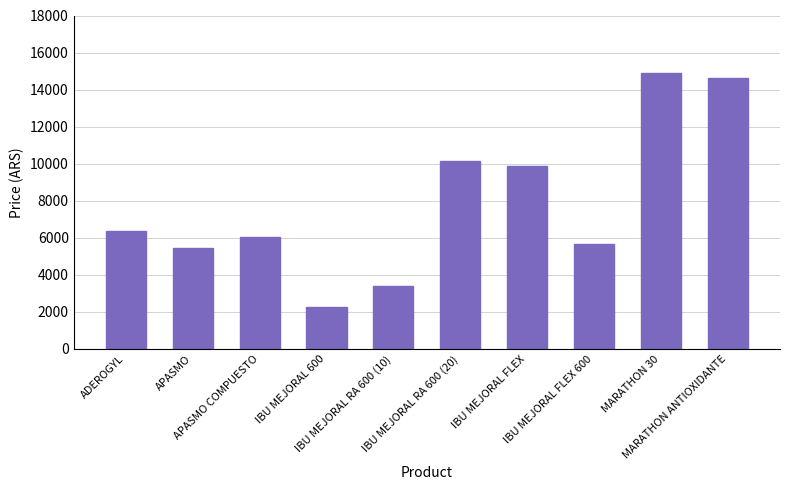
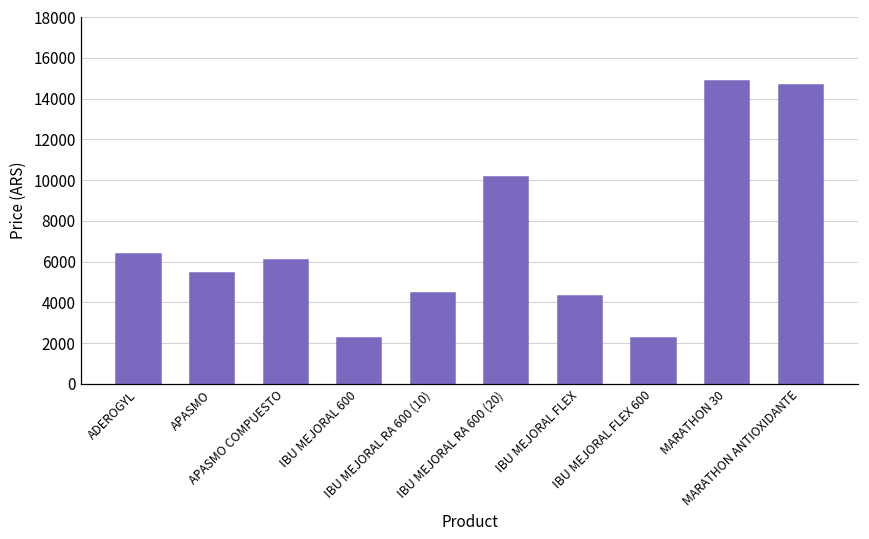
  {
    "ADEROGYL": 6400,
    "APASMO": 5400,
    "APASMO COMPUESTO": 6100,
    "IBU MEJORAL 600": 2300,
-   "IBU MEJORAL RA 600 (10)": 3400,
+   "IBU MEJORAL RA 600 (10)": 4400,
    "IBU MEJORAL RA 600 (20)": 10100,
-   "IBU MEJORAL FLEX": 9900,
-   "IBU MEJORAL FLEX 600": 5700,
+   "IBU MEJORAL FLEX": 4300,
+   "IBU MEJORAL FLEX 600": 2200,
    "MARATHON 30": 14900,
    "MARATHON ANTIOXIDANTE": 14700
  }
